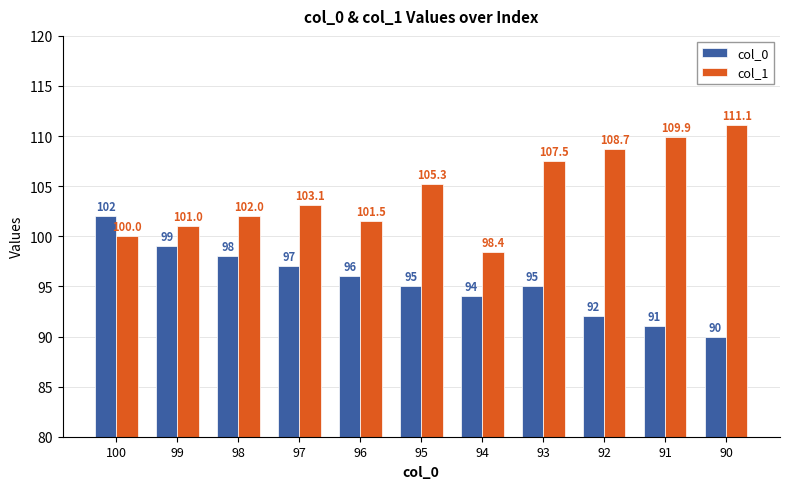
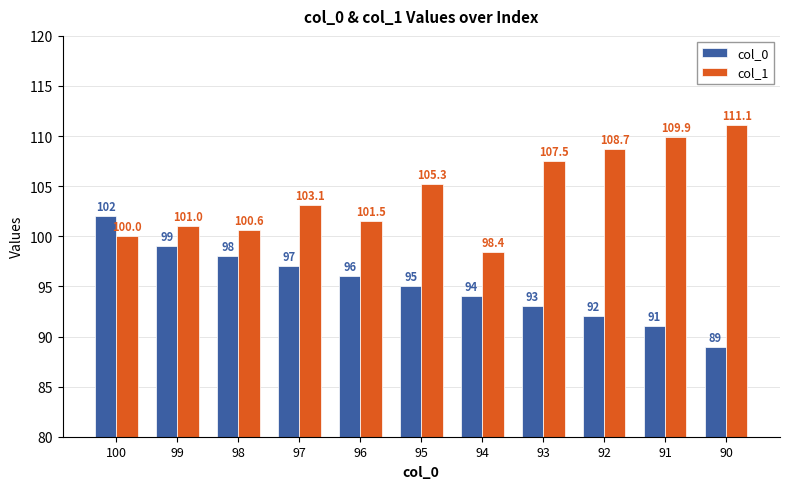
  {
    "col_0": {
      "100": 102,
      "99": 99,
      "98": 98,
      "97": 97,
      "96": 96,
      "95": 95,
      "94": 94,
-     "93": 95,
+     "93": 93,
      "92": 92,
      "91": 91,
-     "90": 90
+     "90": 89
    },
    "col_1": {
      "100": 100.0,
      "99": 101.0,
-     "98": 102.0,
+     "98": 100.6,
      "97": 103.1,
      "96": 101.5,
      "95": 105.3,
      "94": 98.4,
      "93": 107.5,
      "92": 108.7,
      "91": 109.9,
      "90": 111.1
    }
  }
